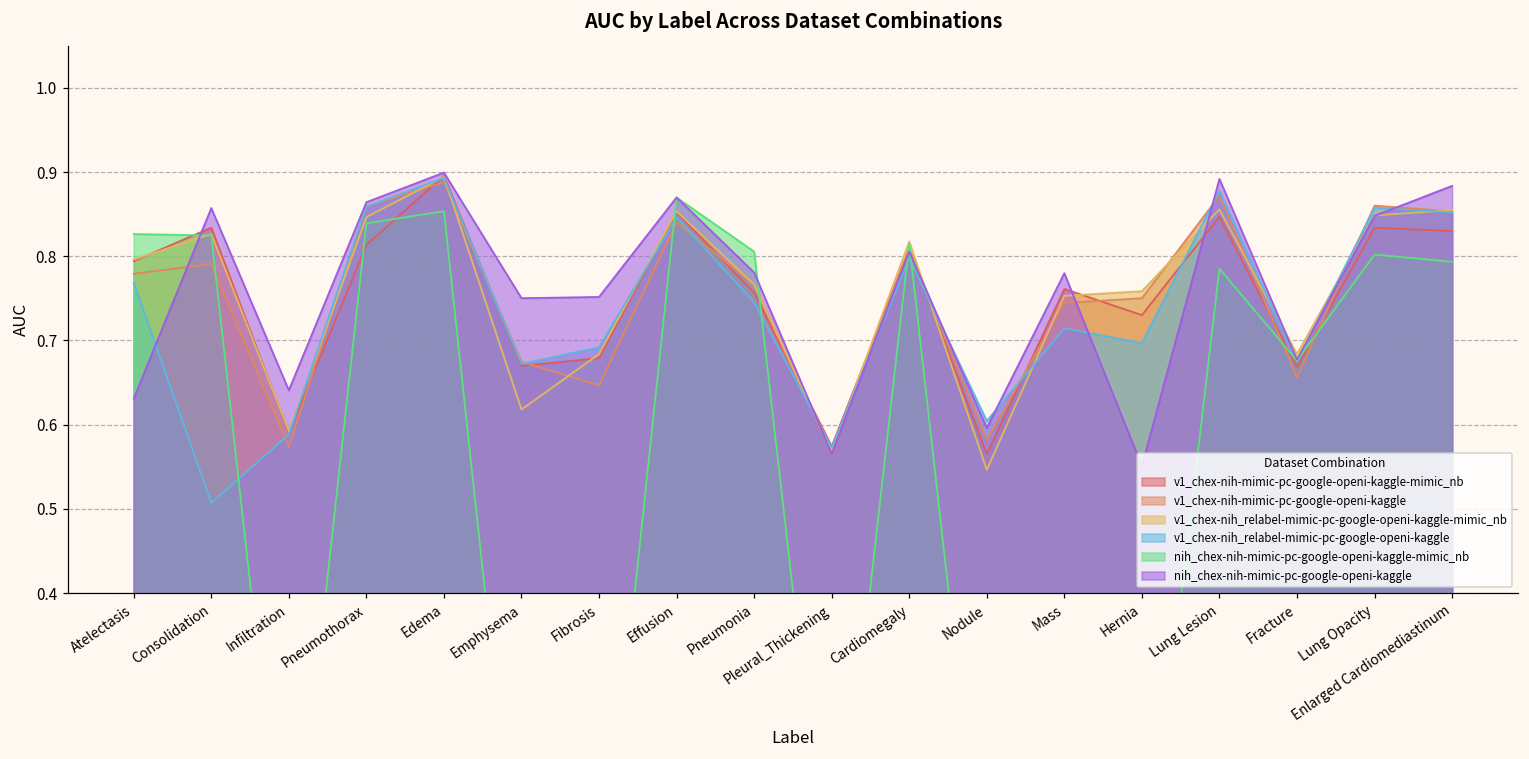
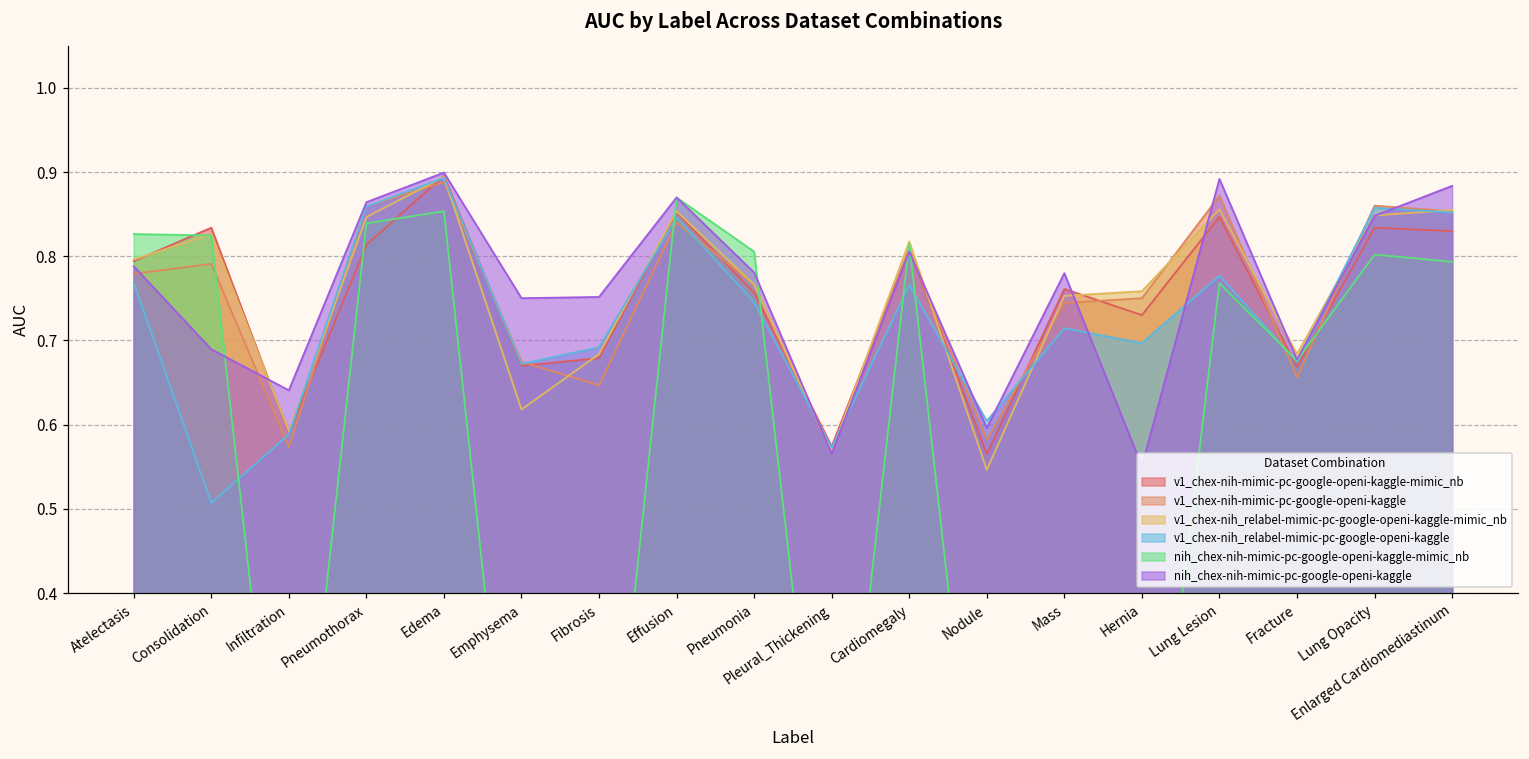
  {
    "v1_chex-nih_relabel-mimic-pc-google-openi-kaggle": {
      "Atelectasis": 0.77,
      "Consolidation": 0.51,
      "Fibrosis": 0.69,
      "Effusion": 0.85,
      "Pneumonia": 0.75,
-     "Cardiomegaly": 0.80,
+     "Cardiomegaly": 0.77,
      "Nodule": 0.60,
      "Mass": 0.71,
      "Hernia": 0.70,
-     "Lung Lesion": 0.88
+     "Lung Lesion": 0.78
    },
    "nih_chex-nih-mimic-pc-google-openi-kaggle-mimic_nb": {
      "Atelectasis": 0.83,
      "Pneumothorax": 0.84,
      "Edema": 0.85,
      "Pneumonia": 0.81,
-     "Lung Lesion": 0.79,
+     "Lung Lesion": 0.77,
      "Lung Opacity": 0.80,
      "Enlarged Cardiomediastinum": 0.79
    },
    "nih_chex-nih-mimic-pc-google-openi-kaggle": {
-     "Atelectasis": 0.63,
-     "Consolidation": 0.86,
+     "Atelectasis": 0.79,
+     "Consolidation": 0.69,
      "Infiltration": 0.64,
      "Pneumothorax": 0.86,
      "Edema": 0.90,
      "Emphysema": 0.75,
      "Fibrosis": 0.75,
      "Pneumonia": 0.78,
      "Nodule": 0.60,
      "Mass": 0.78,
      "Hernia": 0.55,
      "Lung Lesion": 0.89,
      "Enlarged Cardiomediastinum": 0.88
    }
  }
